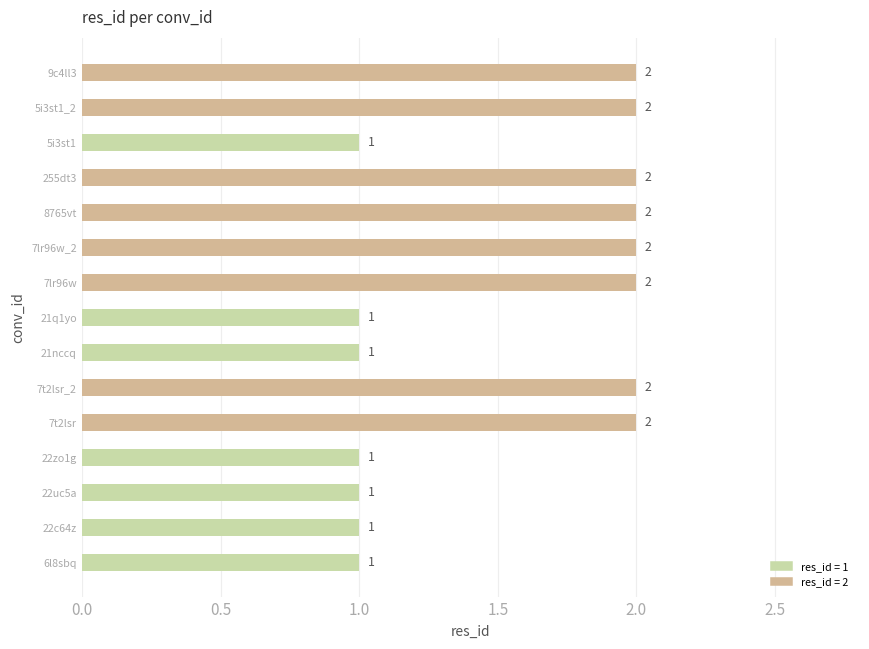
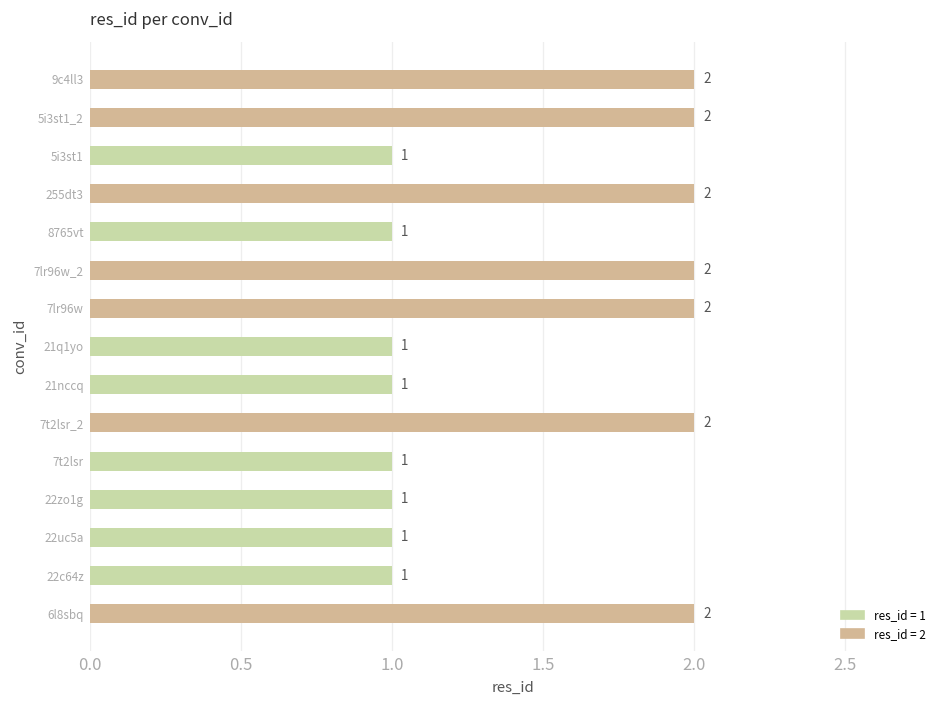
  {
    "9c4ll3": 2,
    "5i3st1_2": 2,
    "5i3st1": 1,
    "255dt3": 2,
-   "8765vt": 2,
+   "8765vt": 1,
    "7lr96w_2": 2,
    "7lr96w": 2,
    "21q1yo": 1,
    "21nccq": 1,
    "7t2lsr_2": 2,
-   "7t2lsr": 2,
+   "7t2lsr": 1,
    "22zo1g": 1,
    "22uc5a": 1,
    "22c64z": 1,
-   "6l8sbq": 1
+   "6l8sbq": 2
  }
